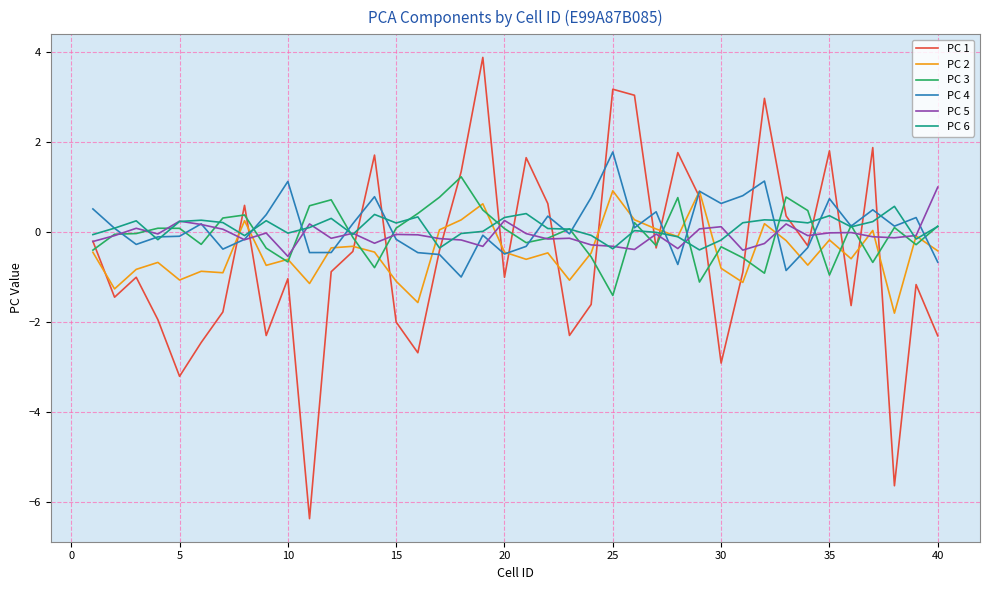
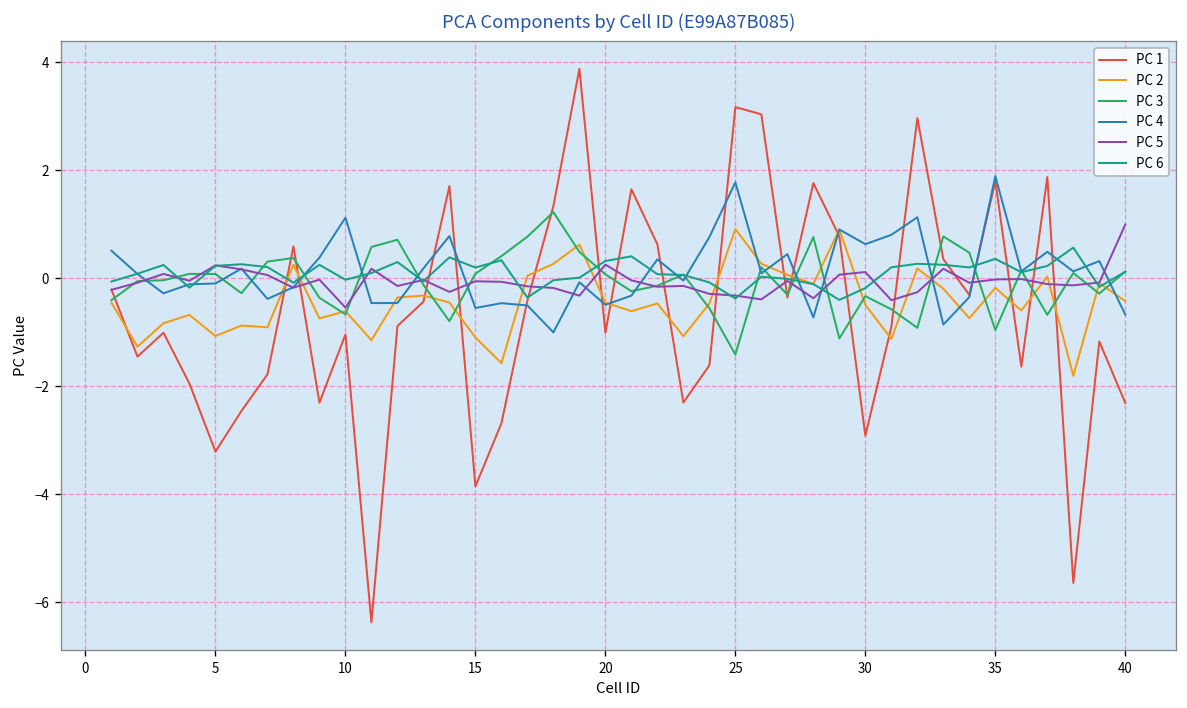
  {
    "PC 1": {
      "5": -3.2,
      "10": -1.0,
-     "15": -2.0,
+     "15": -3.8,
      "20": -1.0,
      "25": 3.2,
      "30": -2.9,
      "35": 1.8,
      "40": -2.3
    },
    "PC 2": {
      "5": -1.1,
      "10": -0.6,
      "15": -1.1,
      "25": 0.9,
-     "30": -0.8,
+     "30": -0.5,
      "35": -0.2,
      "40": -0.4
    },
    "PC 4": {
      "5": -0.1,
      "10": 1.1,
-     "15": -0.2,
+     "15": -0.6,
      "25": 1.8,
      "30": 0.6,
-     "35": 0.7,
+     "35": 1.9,
      "40": -0.7
    },
    "PC 5": {
      "10": -0.5,
      "15": -0.1,
      "20": 0.3,
      "30": 0.1,
      "35": 0.0,
      "40": 1.0
    }
  }
